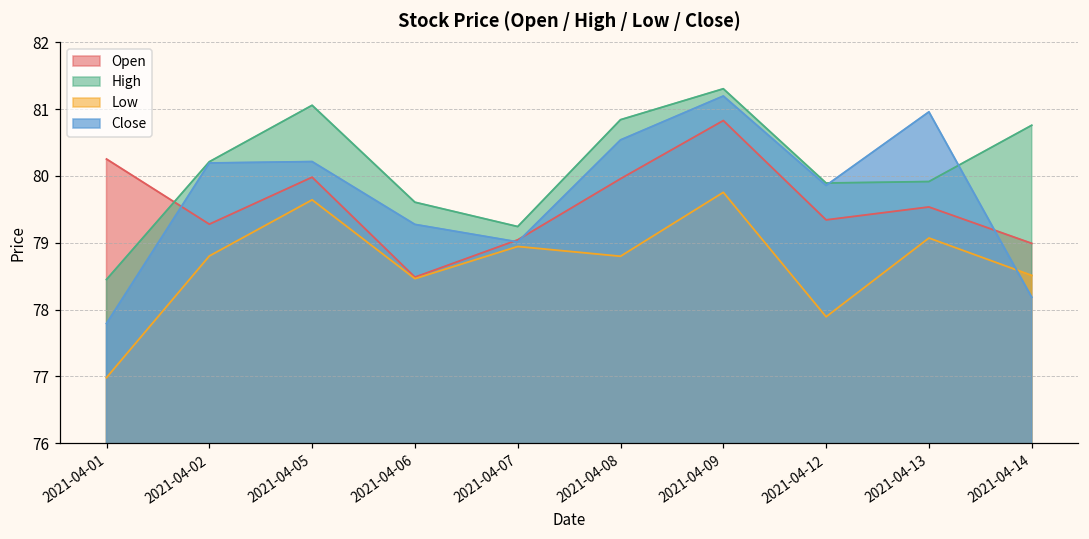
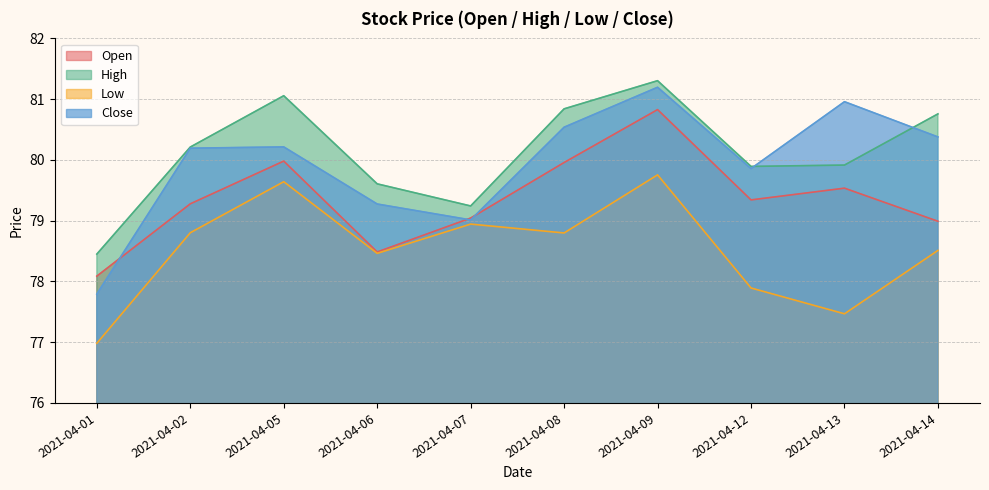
  {
    "Open": {
-     "2021-04-01": 80.3,
+     "2021-04-01": 78.1,
      "2021-04-02": 79.3,
      "2021-04-05": 80.0,
      "2021-04-08": 80.0,
      "2021-04-09": 80.8,
      "2021-04-12": 79.3,
      "2021-04-13": 79.5,
      "2021-04-14": 79.0
    },
    "High": {
      "2021-04-01": 78.4,
      "2021-04-05": 81.1,
      "2021-04-06": 79.6,
      "2021-04-07": 79.2,
      "2021-04-08": 80.8,
      "2021-04-09": 81.3,
      "2021-04-13": 79.9,
      "2021-04-14": 80.8
    },
    "Low": {
      "2021-04-01": 77.0,
      "2021-04-02": 78.8,
      "2021-04-05": 79.6,
      "2021-04-07": 78.9,
      "2021-04-08": 78.8,
      "2021-04-09": 79.8,
      "2021-04-12": 77.9,
-     "2021-04-13": 79.1,
+     "2021-04-13": 77.5,
      "2021-04-14": 78.5
    },
    "Close": {
      "2021-04-01": 77.8,
      "2021-04-05": 80.2,
      "2021-04-06": 79.3,
      "2021-04-08": 80.5,
      "2021-04-09": 81.2,
      "2021-04-13": 81.0,
-     "2021-04-14": 78.2
+     "2021-04-14": 80.4
    }
  }
